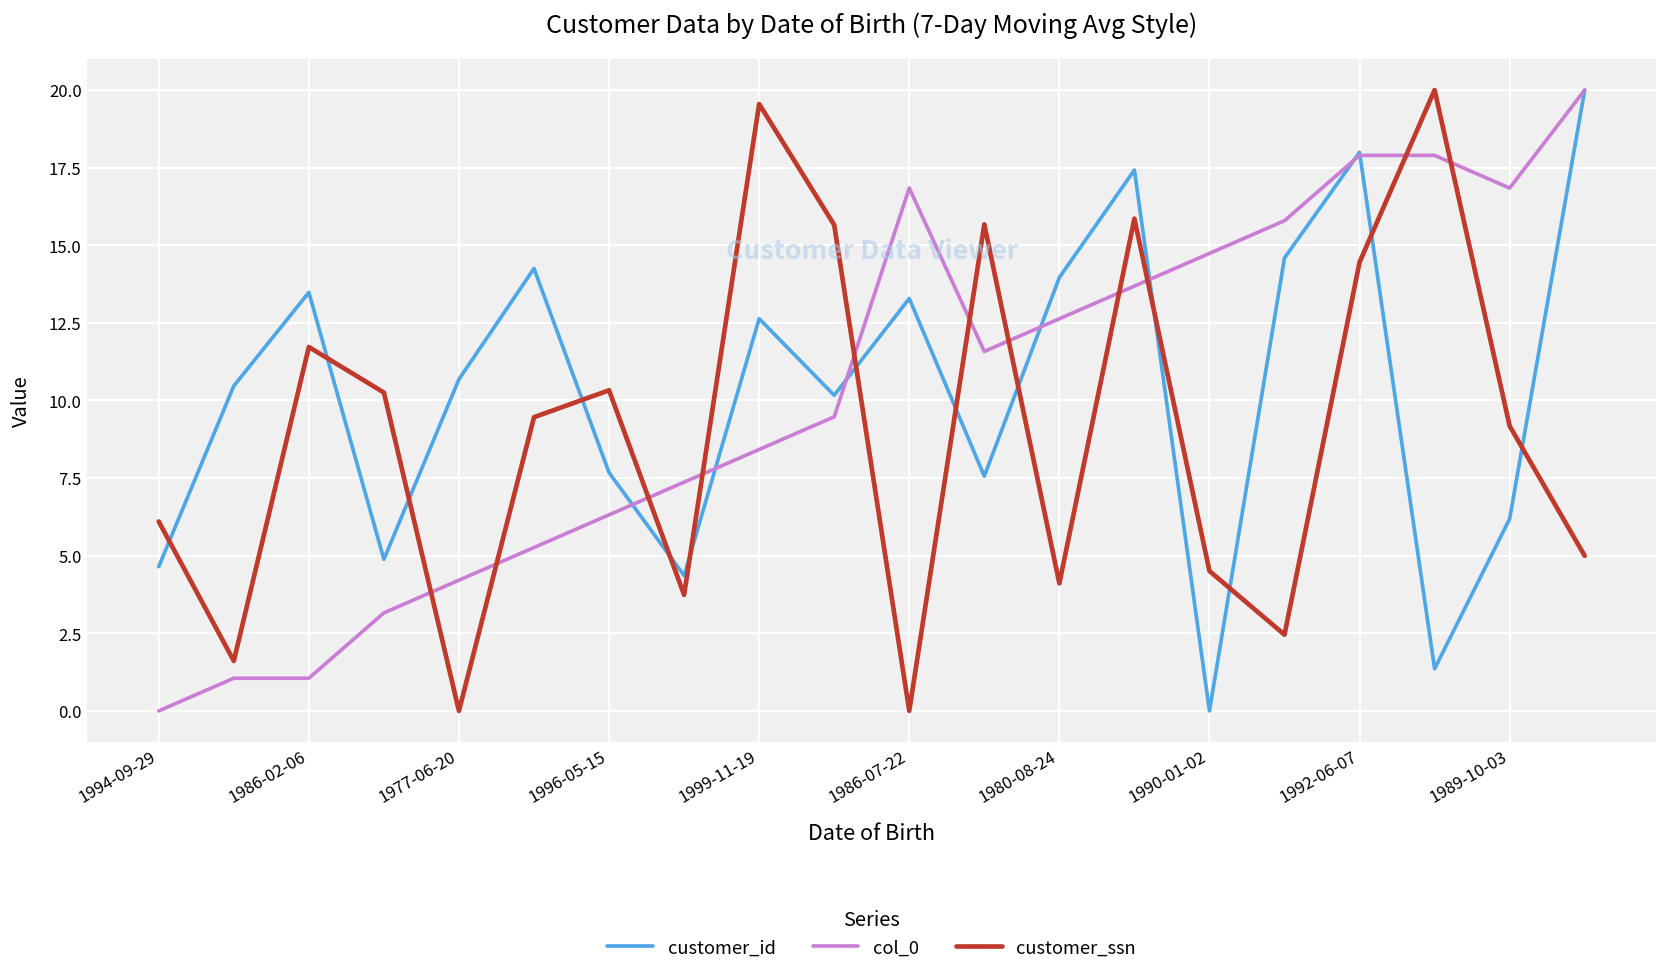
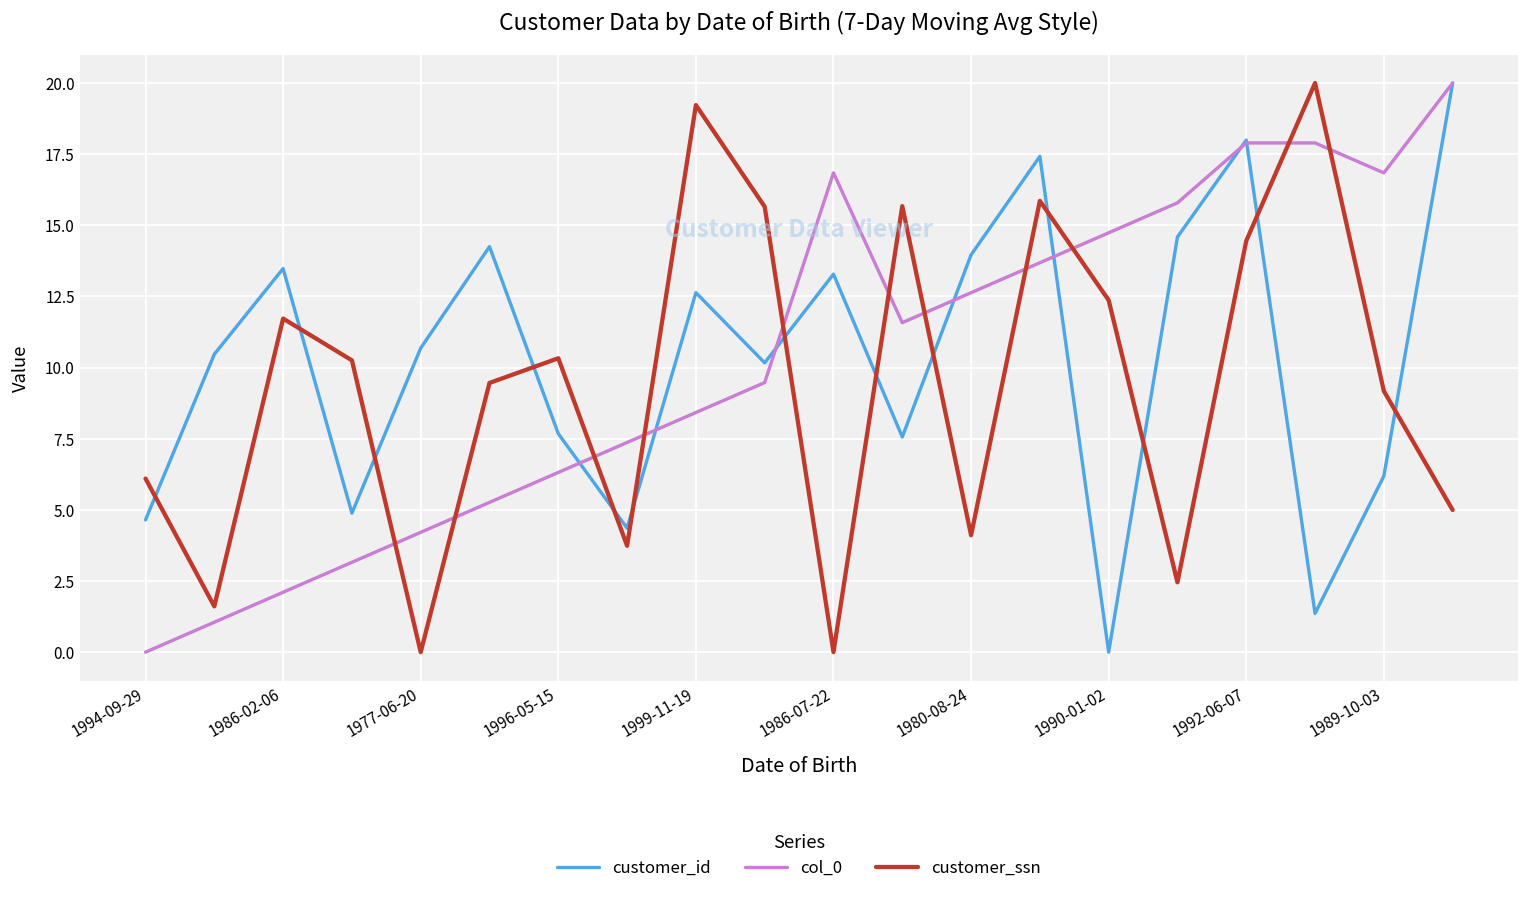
  {
    "customer_id": {
      "1994-09-29": 4.6,
      "1986-02-06": 13.5,
      "1977-06-20": 10.7,
      "1996-05-15": 7.7,
      "1999-11-19": 12.6,
      "1986-07-22": 13.3,
      "1980-08-24": 14.0,
      "1990-01-02": 0.0,
      "1992-06-07": 18.0,
      "1989-10-03": 6.2
    },
    "col_0": {
      "1994-09-29": 0.0,
-     "1986-02-06": 1.1,
+     "1986-02-06": 2.1,
      "1977-06-20": 4.2,
      "1996-05-15": 6.3,
      "1999-11-19": 8.4,
      "1986-07-22": 16.8,
      "1980-08-24": 12.6,
      "1990-01-02": 14.7,
      "1992-06-07": 17.9,
      "1989-10-03": 16.8
    },
    "customer_ssn": {
      "1994-09-29": 6.1,
      "1986-02-06": 11.7,
      "1977-06-20": 0.0,
      "1996-05-15": 10.3,
-     "1999-11-19": 19.5,
+     "1999-11-19": 19.2,
      "1986-07-22": 0.0,
      "1980-08-24": 4.1,
-     "1990-01-02": 4.5,
+     "1990-01-02": 12.4,
      "1992-06-07": 14.5,
      "1989-10-03": 9.2
    }
  }
